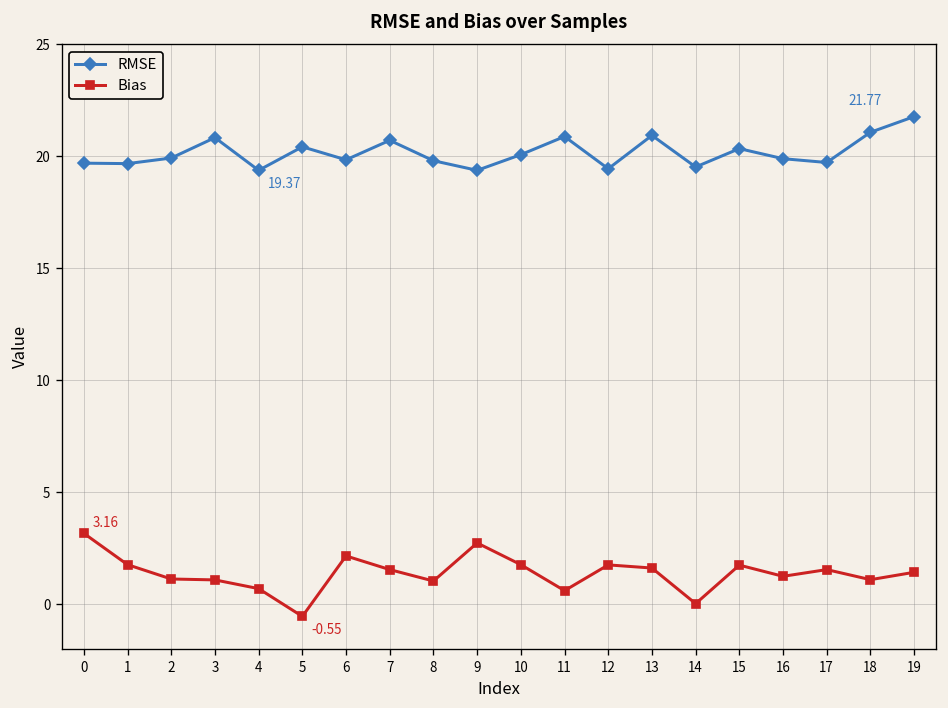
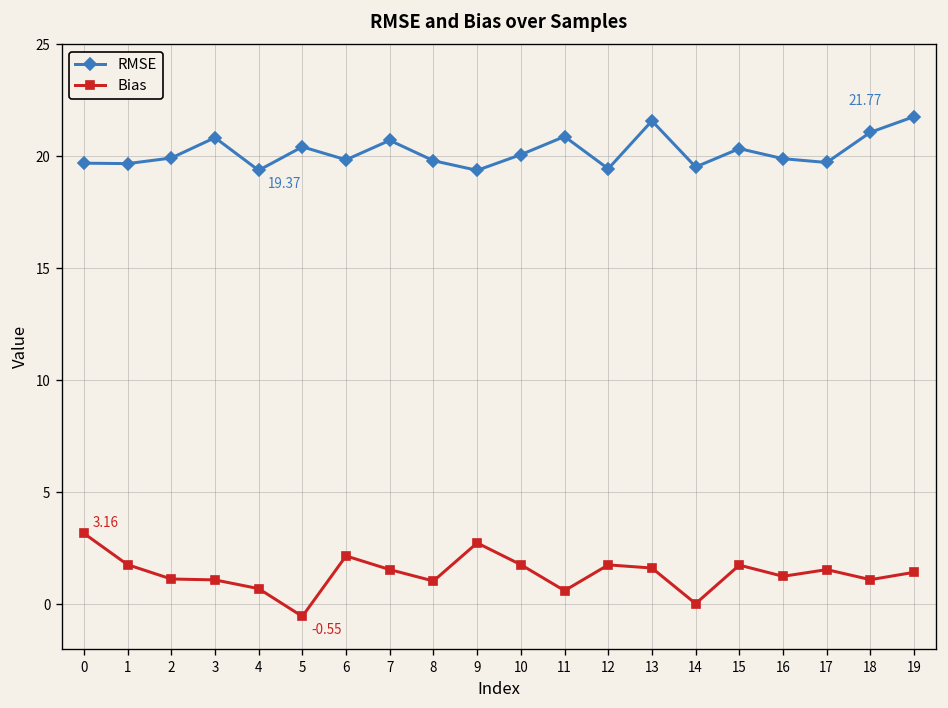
  {
    "RMSE": {
      "0": 19.7,
      "1": 19.7,
      "2": 19.9,
      "3": 20.8,
      "5": 20.4,
      "6": 19.8,
      "7": 20.7,
      "8": 19.8,
      "9": 19.4,
      "10": 20.1,
      "11": 20.9,
      "12": 19.4,
-     "13": 20.9,
+     "13": 21.6,
      "14": 19.5,
      "15": 20.3,
      "16": 19.9,
      "17": 19.7,
      "19": 21.8
    },
    "Bias": {
      "0": 3.16,
      "5": -0.55
    }
  }
